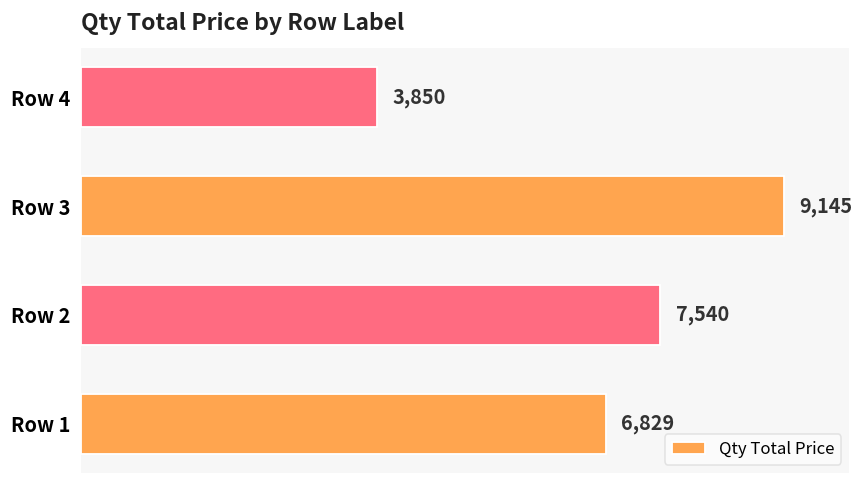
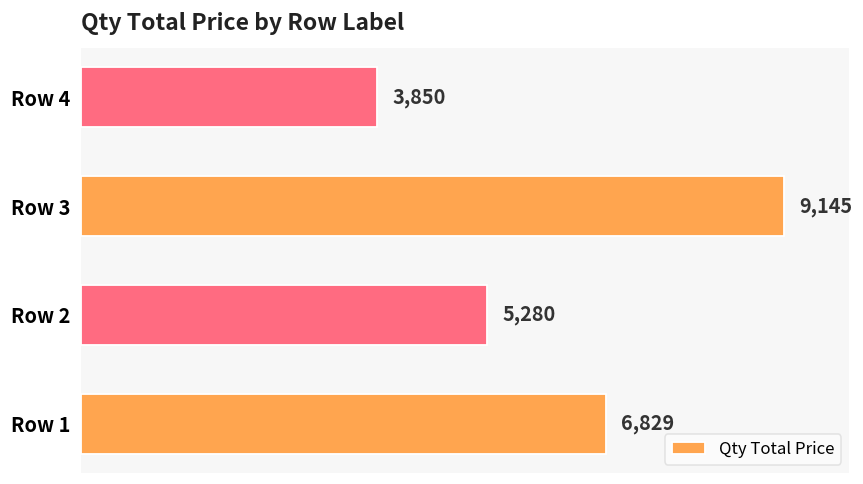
  {
    "Row 4": "3,850",
    "Row 3": "9,145",
-   "Row 2": "7,540"
+   "Row 2": "5,280"
  }
